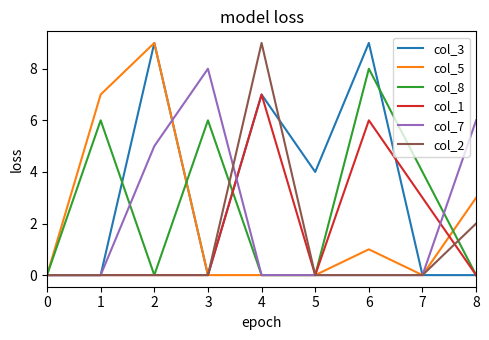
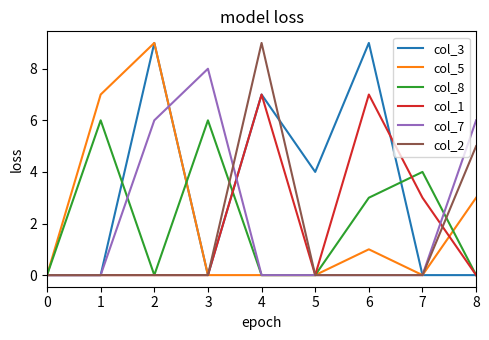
  {
    "col_3": {
      "5": 4,
      "6": 9
    },
    "col_5": {
      "1": 7,
      "6": 1,
      "8": 3
    },
    "col_8": {
      "1": 6,
      "3": 6,
-     "6": 8,
+     "6": 3,
      "7": 4
    },
    "col_1": {
-     "6": 6,
+     "6": 7,
      "7": 3
    },
    "col_7": {
-     "2": 5,
+     "2": 6,
      "3": 8,
      "8": 6
    },
    "col_2": {
      "4": 9,
-     "8": 2
+     "8": 5
    }
  }
